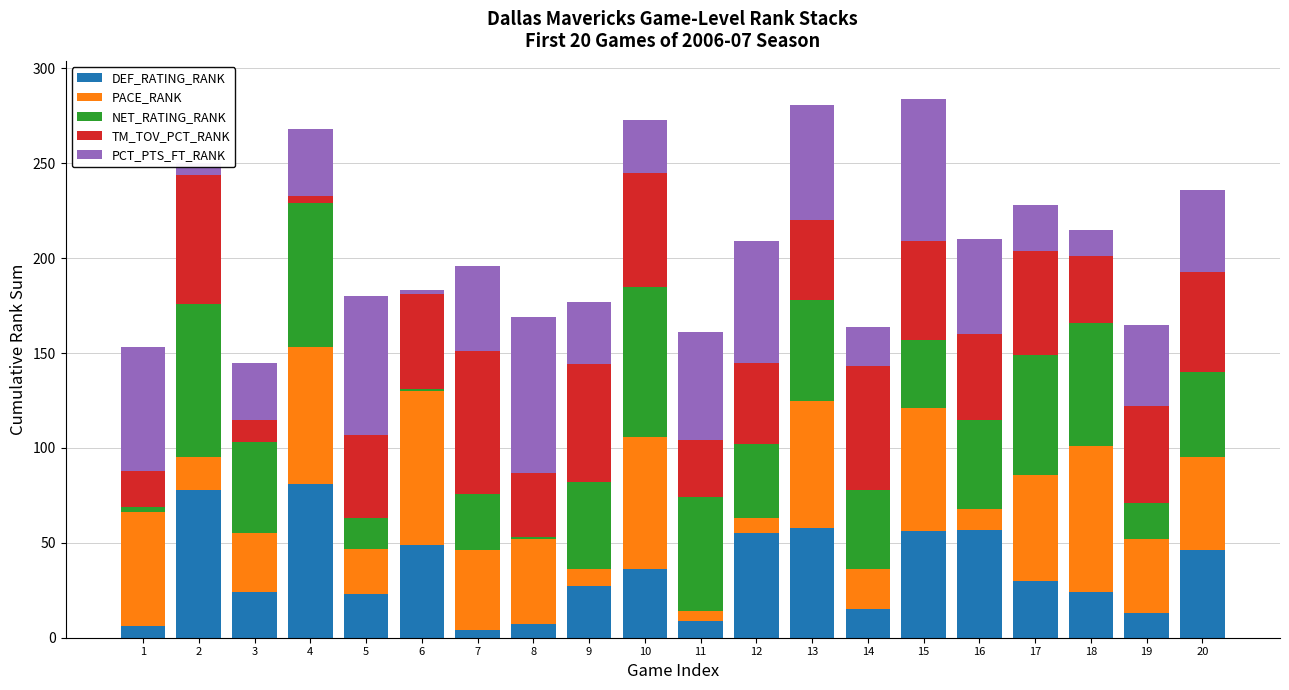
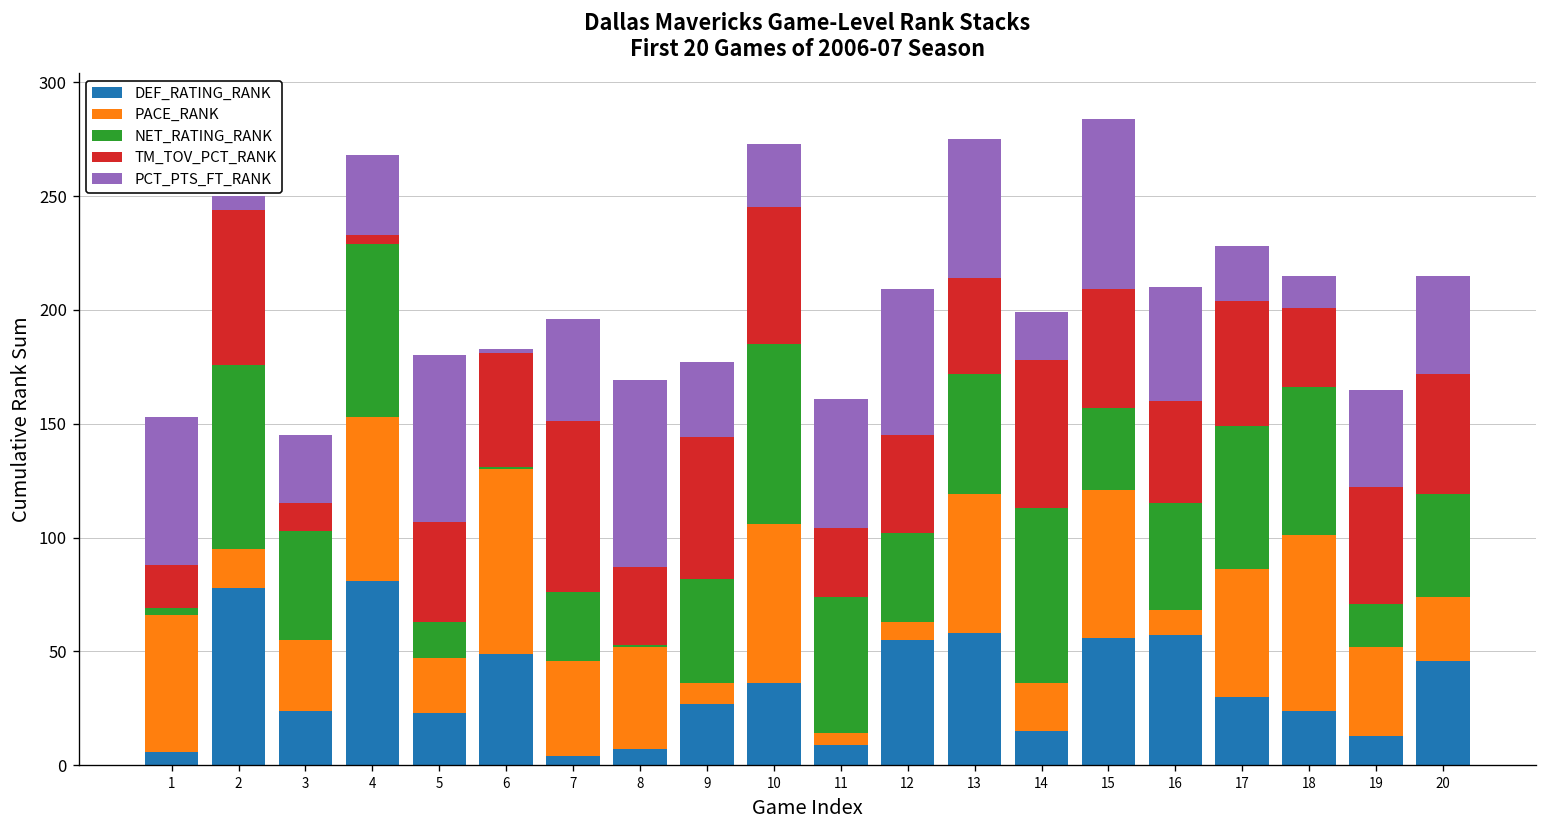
  {
    "DEF_RATING_RANK": {
      "1": 6,
      "2": 78,
      "3": 24,
      "4": 81,
      "5": 23,
      "6": 49,
      "7": 4,
      "8": 7,
      "9": 27,
      "10": 36,
      "11": 9,
      "12": 55,
      "13": 58,
      "14": 15,
      "15": 56,
      "16": 57,
      "17": 30,
      "18": 24,
      "19": 13,
      "20": 46
    },
    "PACE_RANK": {
      "1": 60,
      "2": 17,
      "3": 31,
      "4": 72,
      "5": 24,
      "6": 81,
      "7": 42,
      "8": 45,
      "9": 9,
      "10": 70,
      "11": 5,
      "12": 8,
-     "13": 67,
+     "13": 61,
      "14": 21,
      "15": 65,
      "16": 11,
      "17": 56,
      "18": 77,
      "19": 39,
-     "20": 49
+     "20": 28
    },
    "NET_RATING_RANK": {
      "1": 3,
      "2": 81,
      "3": 48,
      "4": 76,
      "5": 16,
      "7": 30,
      "9": 46,
      "10": 79,
      "11": 60,
      "12": 39,
      "13": 53,
-     "14": 42,
+     "14": 77,
      "15": 36,
      "16": 47,
      "17": 63,
      "18": 65,
      "19": 19,
      "20": 45
    },
    "TM_TOV_PCT_RANK": {
      "1": 19,
      "2": 68,
      "3": 12,
      "4": 4,
      "5": 44,
      "6": 50,
      "7": 75,
      "8": 34,
      "9": 62,
      "10": 60,
      "11": 30,
      "12": 43,
      "13": 42,
      "14": 65,
      "15": 52,
      "16": 45,
      "17": 55,
      "18": 35,
      "19": 51,
      "20": 53
    },
    "PCT_PTS_FT_RANK": {
      "1": 65,
      "3": 30,
      "4": 35,
      "5": 73,
      "6": 2,
      "7": 45,
      "8": 82,
      "9": 33,
      "10": 28,
      "11": 57,
      "12": 64,
      "13": 61,
      "14": 21,
      "15": 75,
      "16": 50,
      "17": 24,
      "18": 14,
      "19": 43,
      "20": 43
    }
  }
